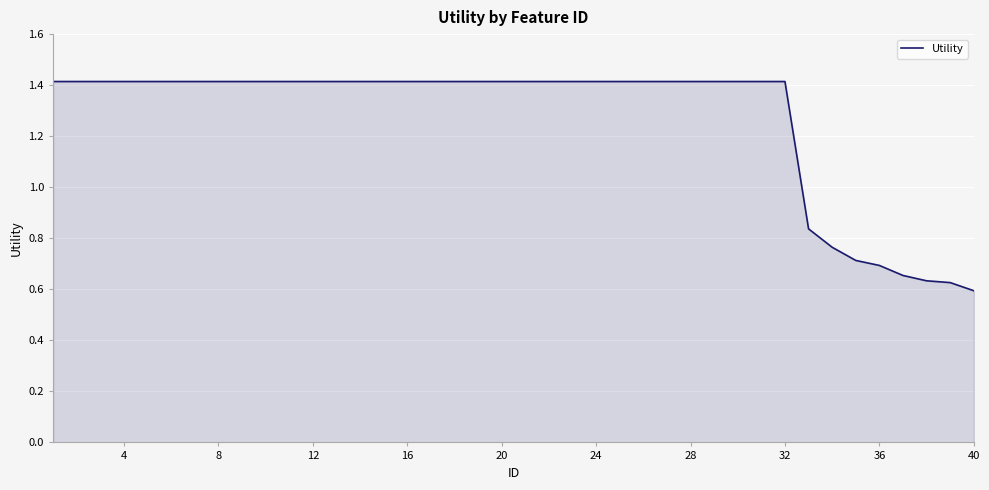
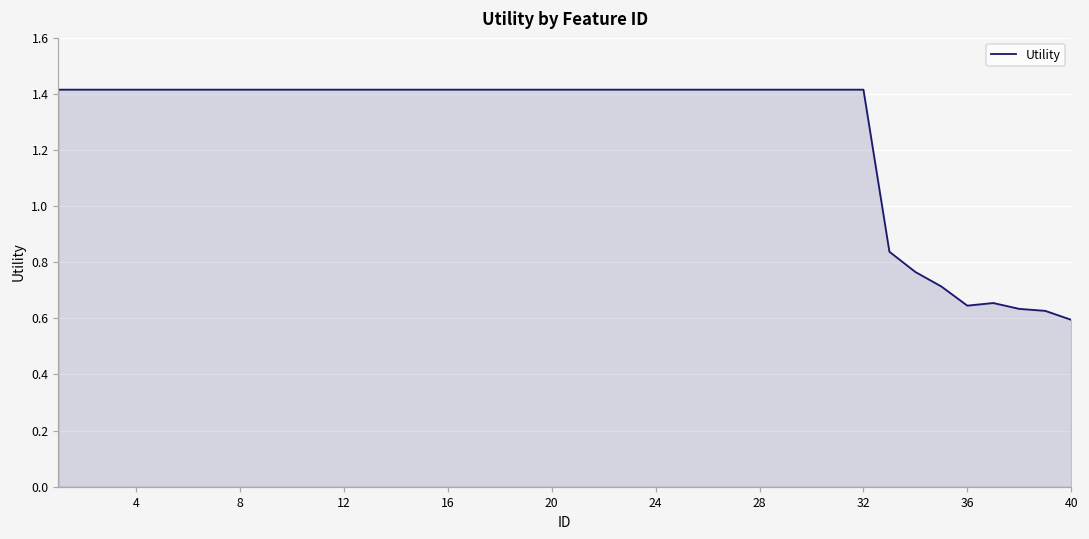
  {
    "4": 1.41,
    "8": 1.41,
    "12": 1.41,
    "16": 1.41,
    "20": 1.41,
    "24": 1.41,
    "28": 1.41,
    "32": 1.41,
-   "36": 0.69,
+   "36": 0.64,
    "40": 0.59
  }
